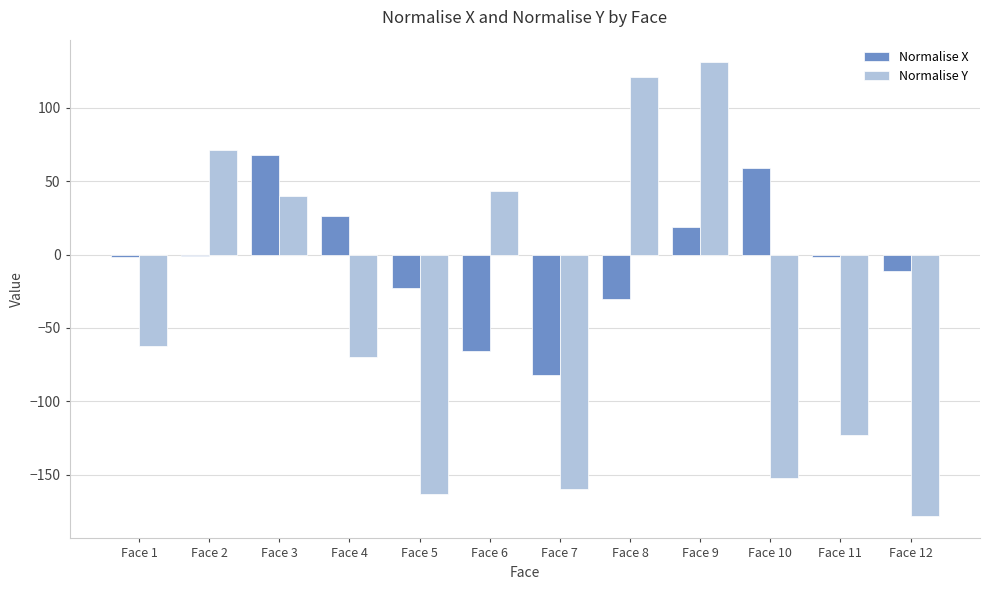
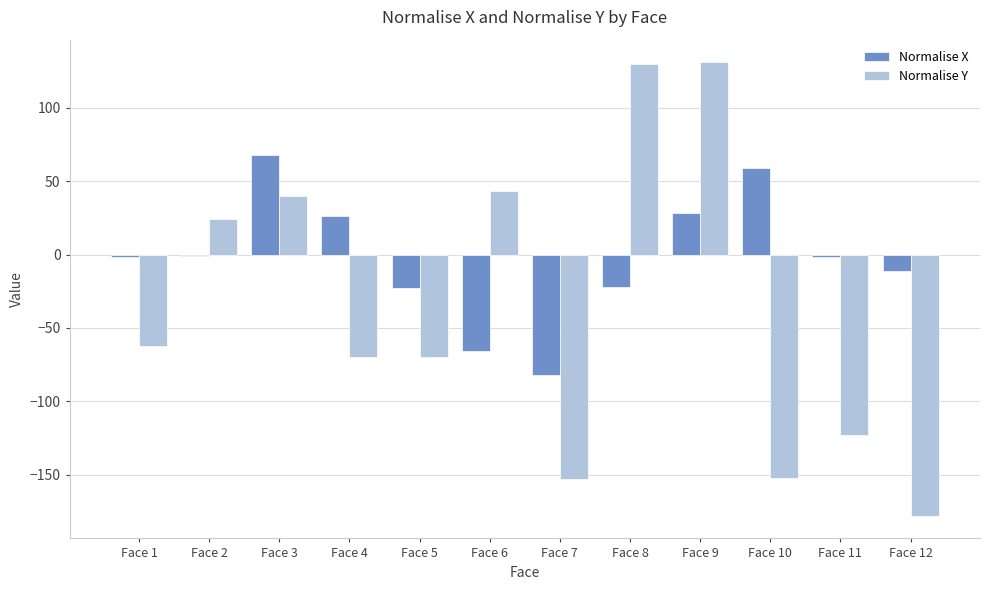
  {
    "Normalise X": {
      "Face 1": -2,
      "Face 3": 68,
      "Face 4": 26,
      "Face 5": -23,
      "Face 6": -66,
      "Face 7": -82,
-     "Face 8": -30,
-     "Face 9": 19,
+     "Face 8": -22,
+     "Face 9": 28,
      "Face 10": 59,
      "Face 11": -2,
      "Face 12": -11
    },
    "Normalise Y": {
      "Face 1": -62,
-     "Face 2": 71,
+     "Face 2": 24,
      "Face 3": 40,
      "Face 4": -70,
-     "Face 5": -163,
+     "Face 5": -70,
      "Face 6": 43,
-     "Face 7": -160,
-     "Face 8": 121,
+     "Face 7": -153,
+     "Face 8": 130,
      "Face 9": 131,
      "Face 10": -152,
      "Face 11": -123,
      "Face 12": -178
    }
  }
